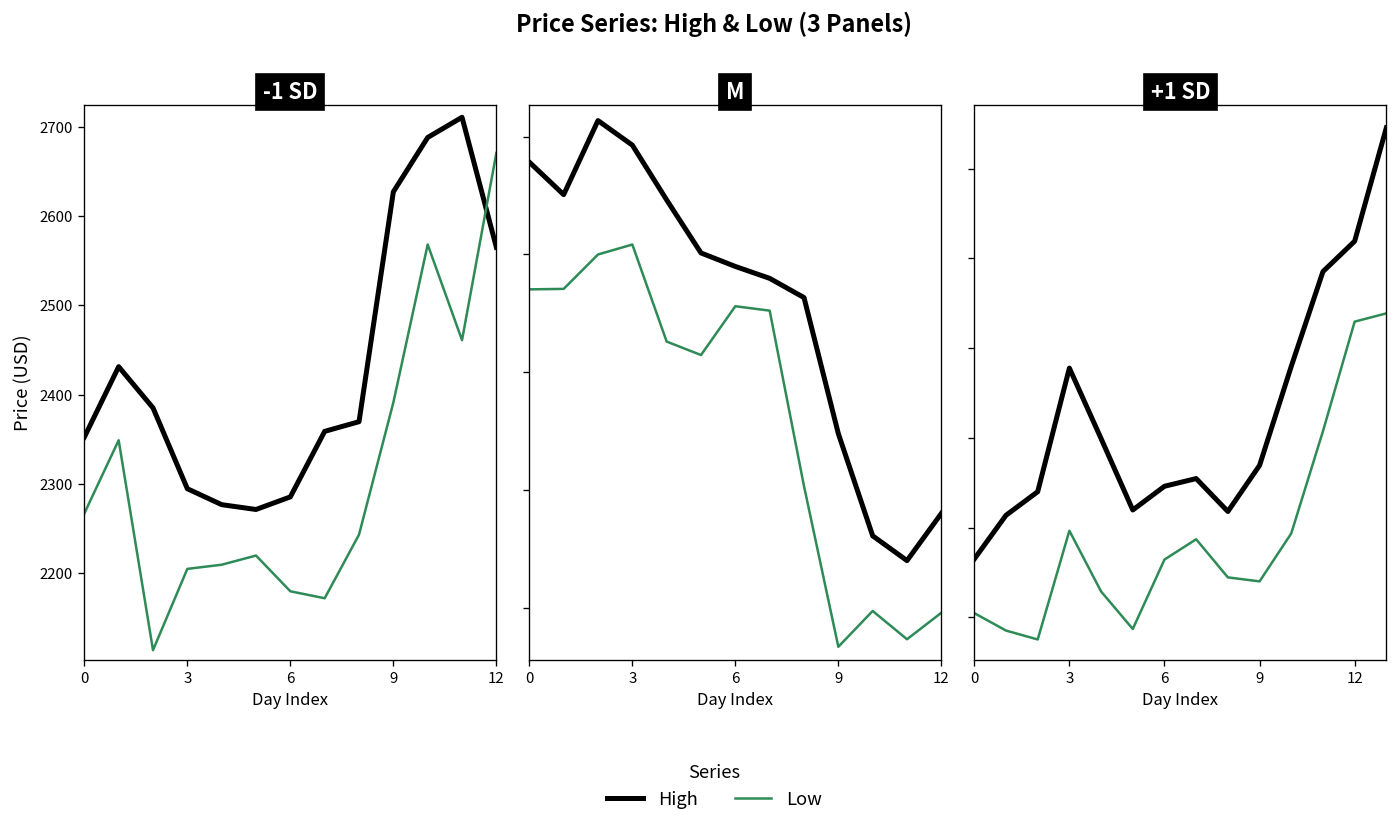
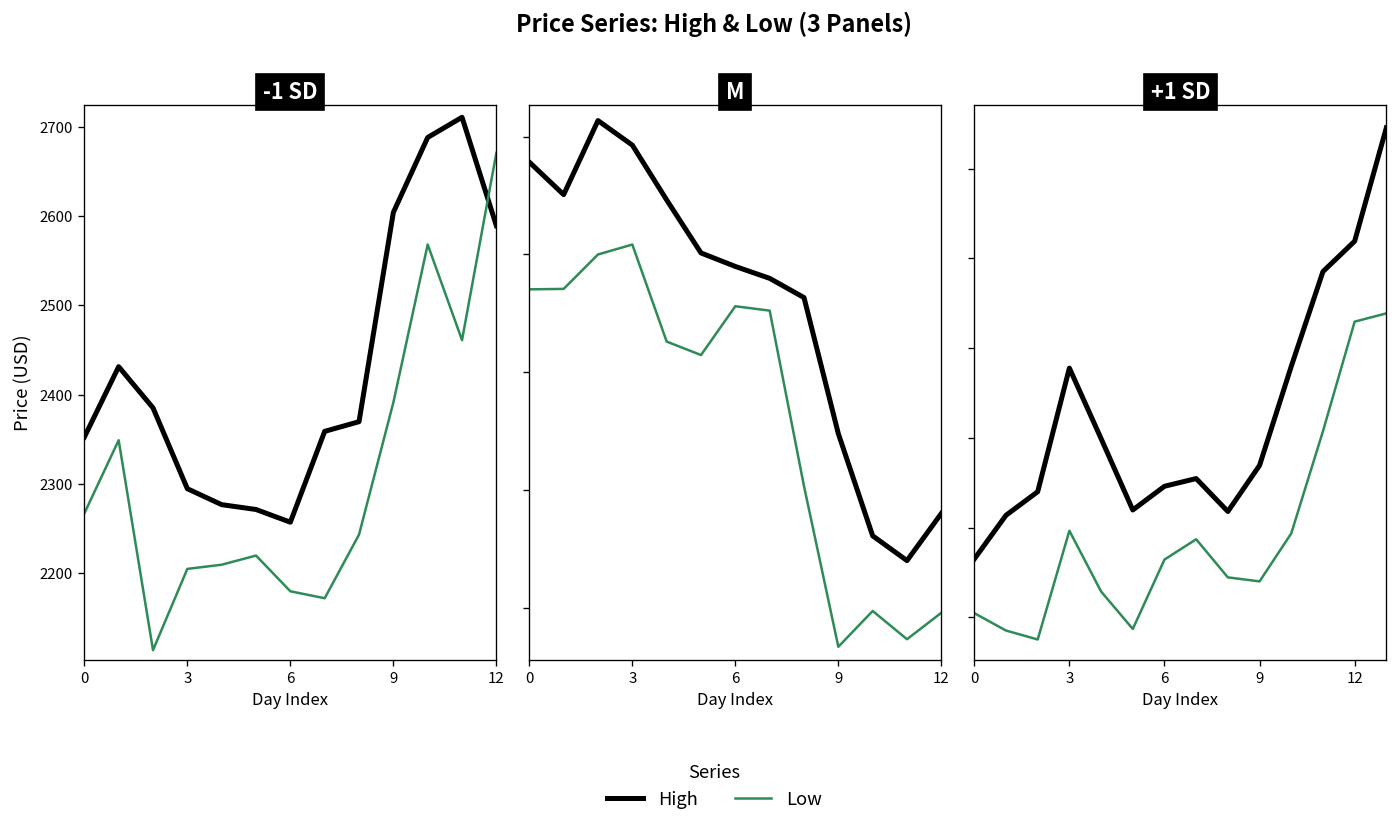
  {
    "-1 SD": {
      "High": {
        "0": 2350,
        "3": 2290,
-       "6": 2290,
-       "9": 2630,
-       "12": 2560
+       "6": 2260,
+       "9": 2600,
+       "12": 2590
      },
      "Low": {
        "0": 2270,
        "3": 2200,
        "6": 2180,
        "9": 2390,
        "12": 2670
      }
    }
  }
